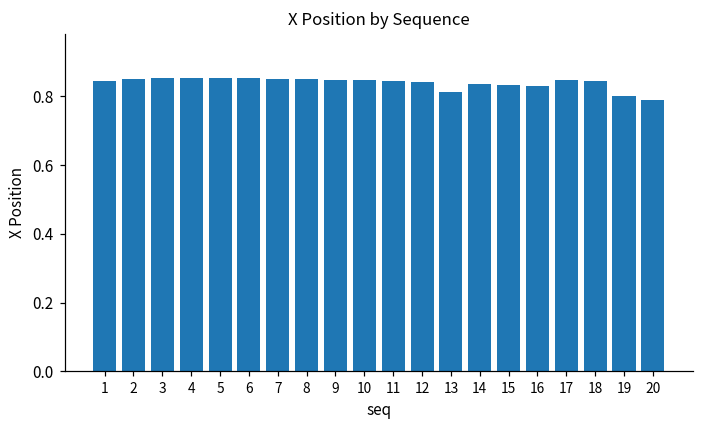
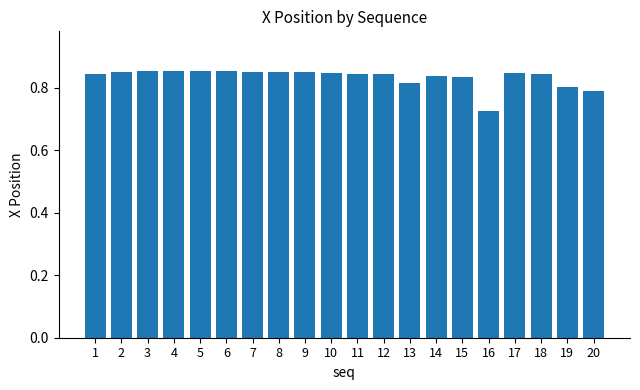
  {
    "1": 0.84,
    "2": 0.85,
    "3": 0.85,
    "4": 0.85,
    "5": 0.85,
    "6": 0.85,
    "7": 0.85,
    "8": 0.85,
    "9": 0.85,
    "10": 0.85,
    "11": 0.84,
    "12": 0.84,
    "13": 0.81,
    "14": 0.84,
    "15": 0.83,
-   "16": 0.83,
+   "16": 0.72,
    "17": 0.85,
    "18": 0.84,
    "19": 0.80,
    "20": 0.79
  }
